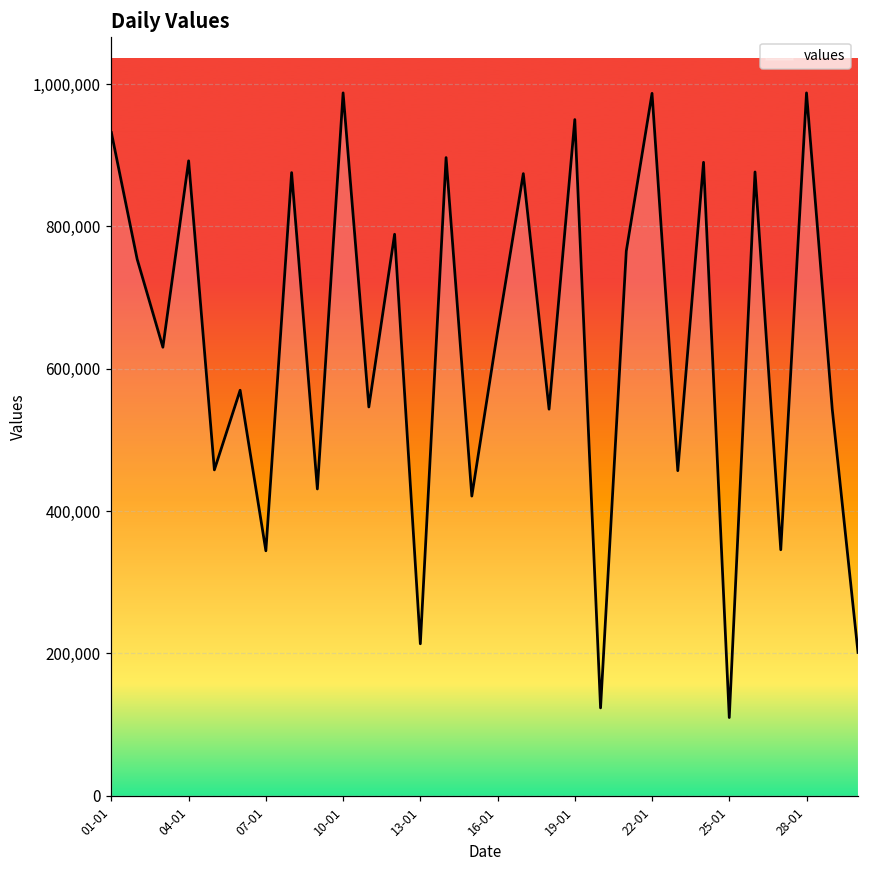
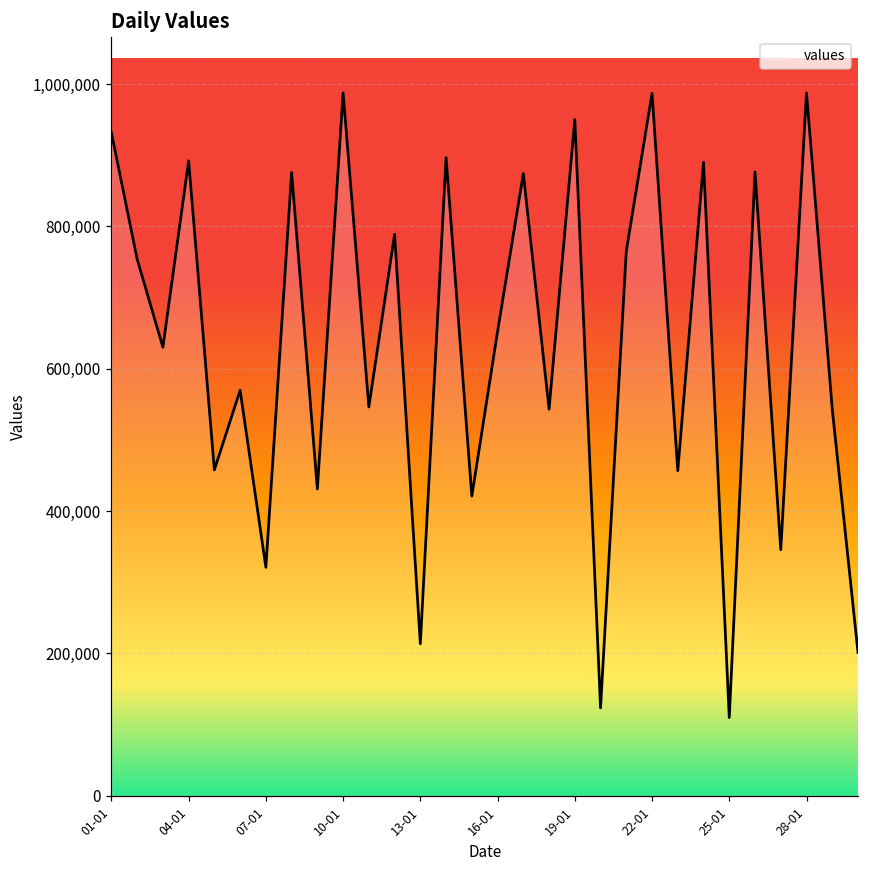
  {
    "01-01": "930,000",
    "04-01": "890,000",
-   "07-01": "340,000",
+   "07-01": "320,000",
    "10-01": "990,000",
    "13-01": "210,000",
    "16-01": "650,000",
    "19-01": "950,000",
    "22-01": "990,000",
    "25-01": "110,000",
    "28-01": "990,000"
  }
